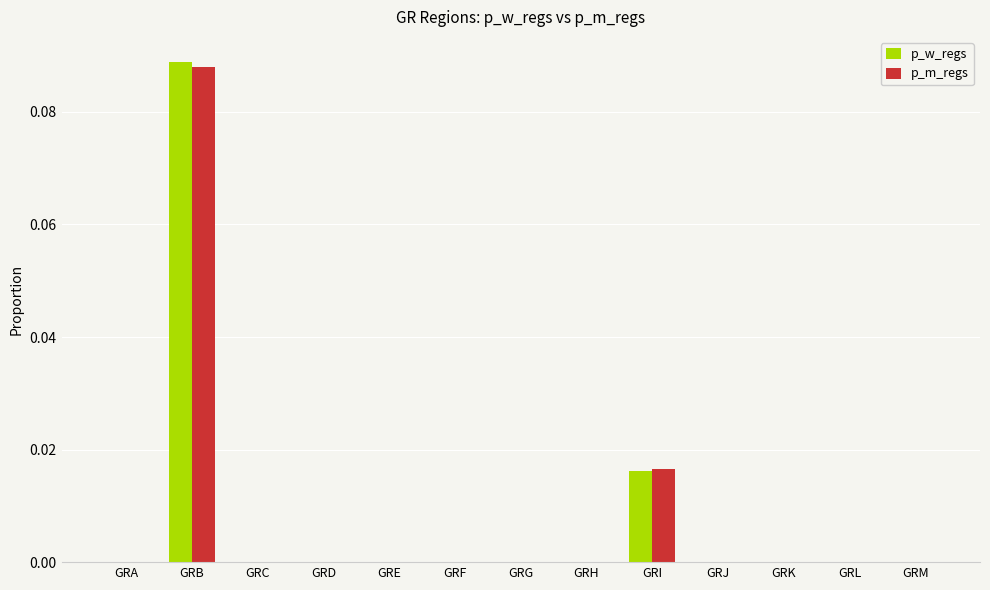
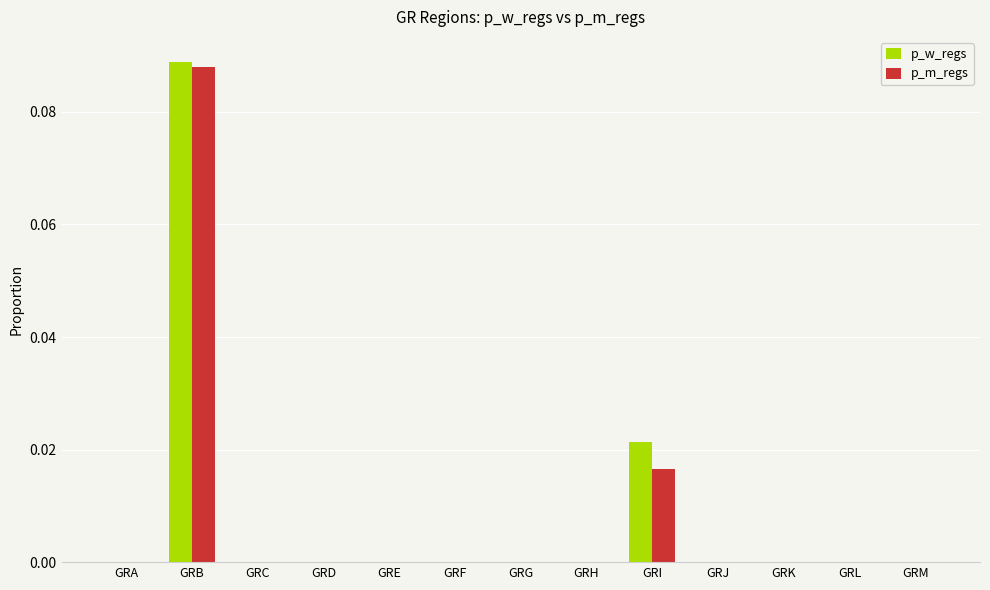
  {
    "p_w_regs": {
      "GRA": 0.000,
      "GRB": 0.089,
      "GRC": 0.000,
      "GRD": 0.000,
      "GRE": 0.000,
      "GRF": 0.000,
      "GRG": 0.000,
      "GRH": 0.000,
-     "GRI": 0.016,
+     "GRI": 0.021,
      "GRJ": 0.000,
      "GRK": 0.000,
      "GRL": 0.000,
      "GRM": 0.000
    },
    "p_m_regs": {
      "GRA": 0.000,
      "GRB": 0.088,
      "GRC": 0.000,
      "GRD": 0.000,
      "GRE": 0.000,
      "GRF": 0.000,
      "GRG": 0.000,
      "GRH": 0.000,
      "GRI": 0.017,
      "GRJ": 0.000,
      "GRK": 0.000,
      "GRL": 0.000,
      "GRM": 0.000
    }
  }
